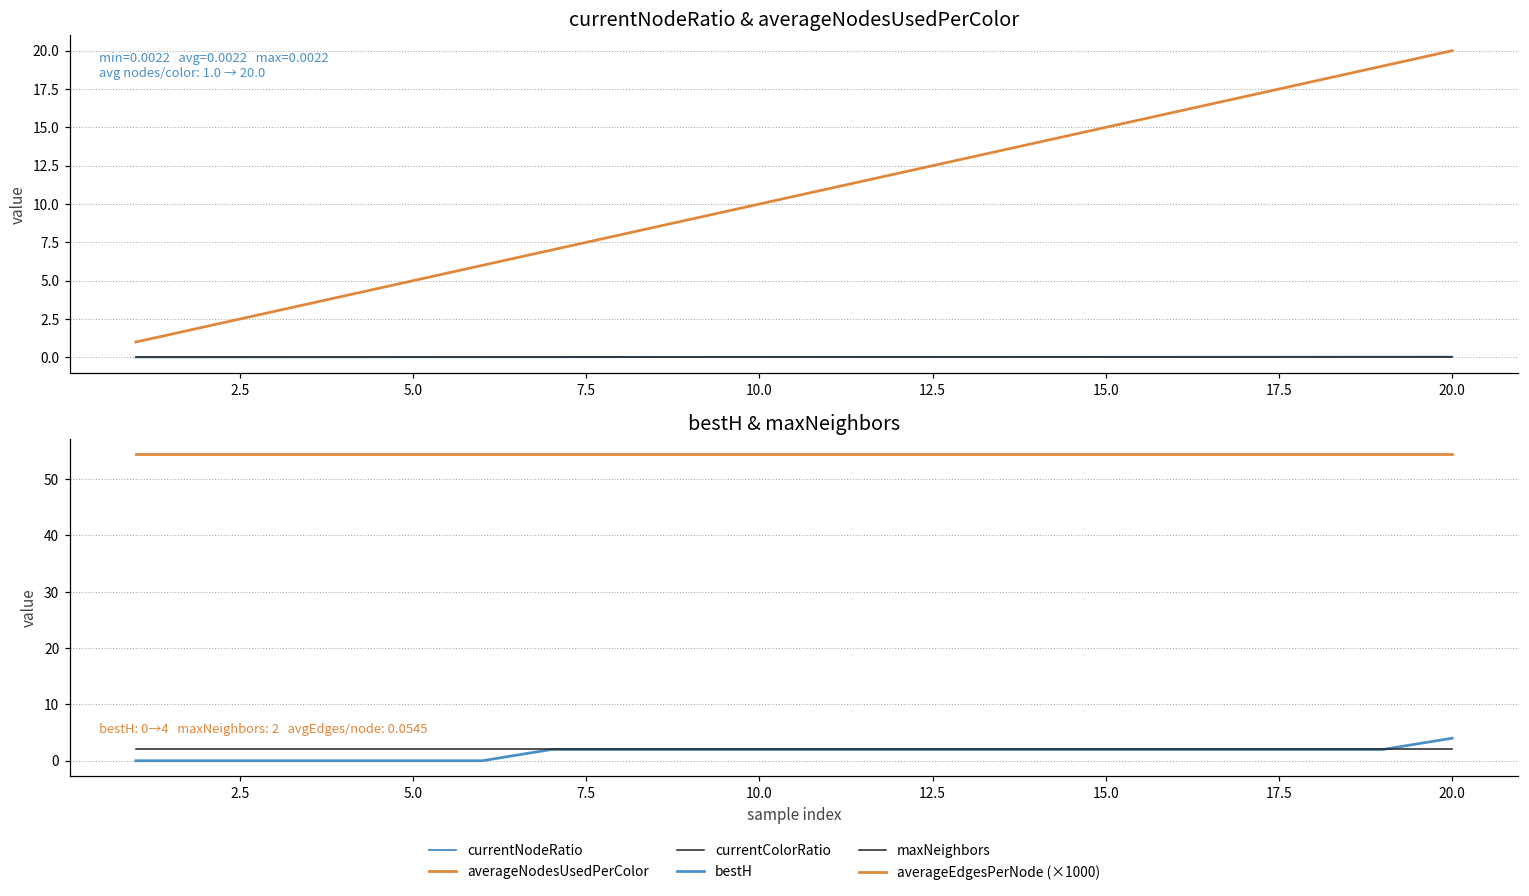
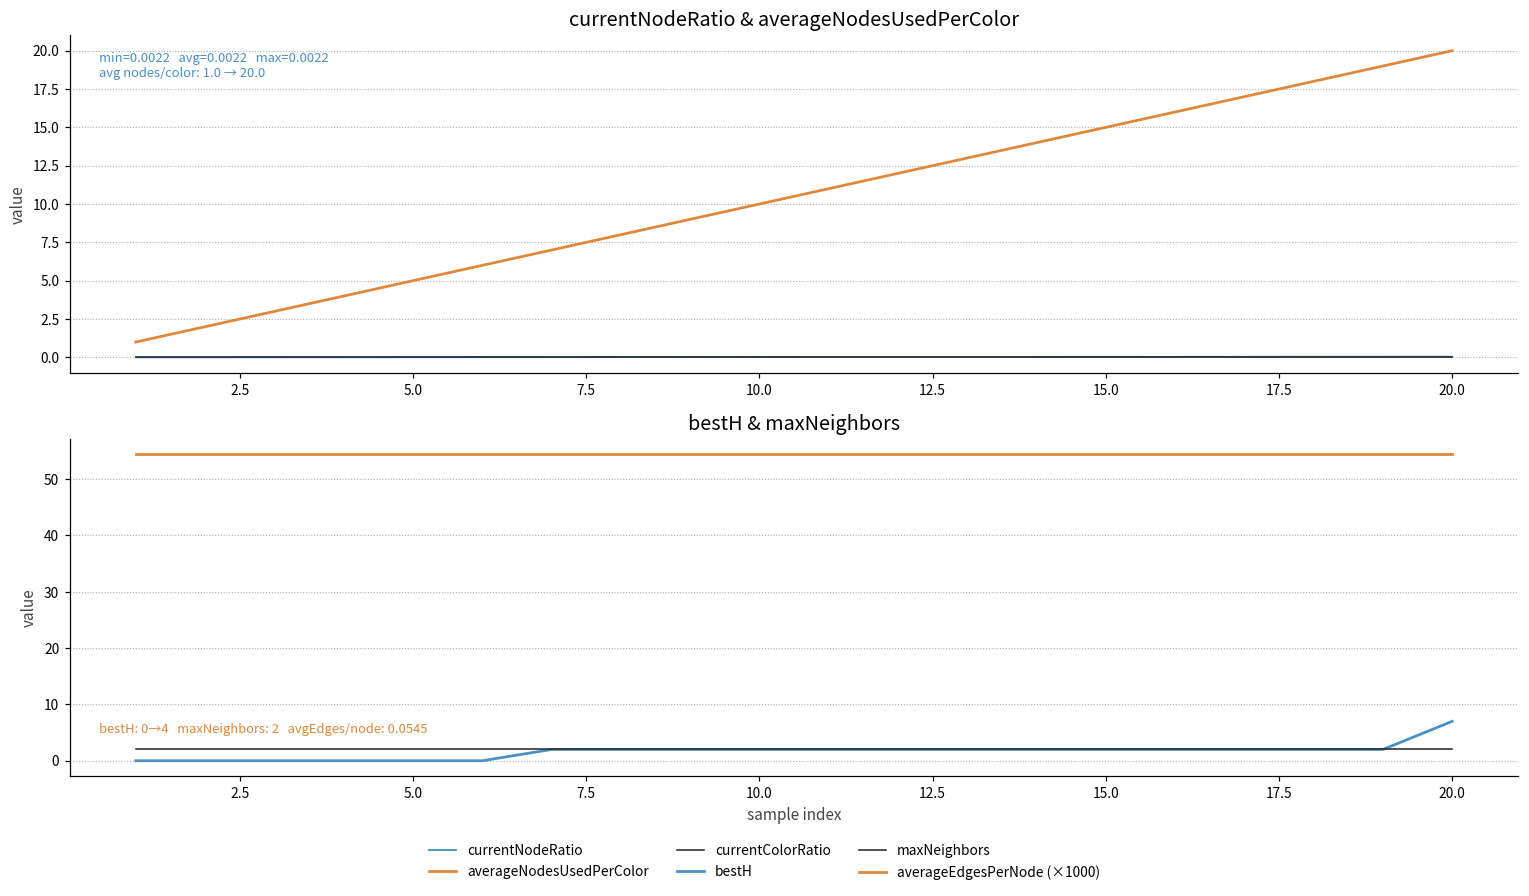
  {
    "currentNodeRatio & averageNodesUsedPerColor": {
      "averageNodesUsedPerColor": {
        "5.0": 5.0,
        "10.0": 10.0,
        "15.0": 15.0,
        "20.0": 20.0
      }
    },
    "bestH & maxNeighbors": {
      "bestH": {
-       "20.0": 4
+       "20.0": 7
      },
      "maxNeighbors": {
        "5.0": 2
      },
      "averageEdgesPerNode (×1000)": {
        "5.0": 54,
        "10.0": 54,
        "15.0": 54,
        "20.0": 54
      }
    }
  }
